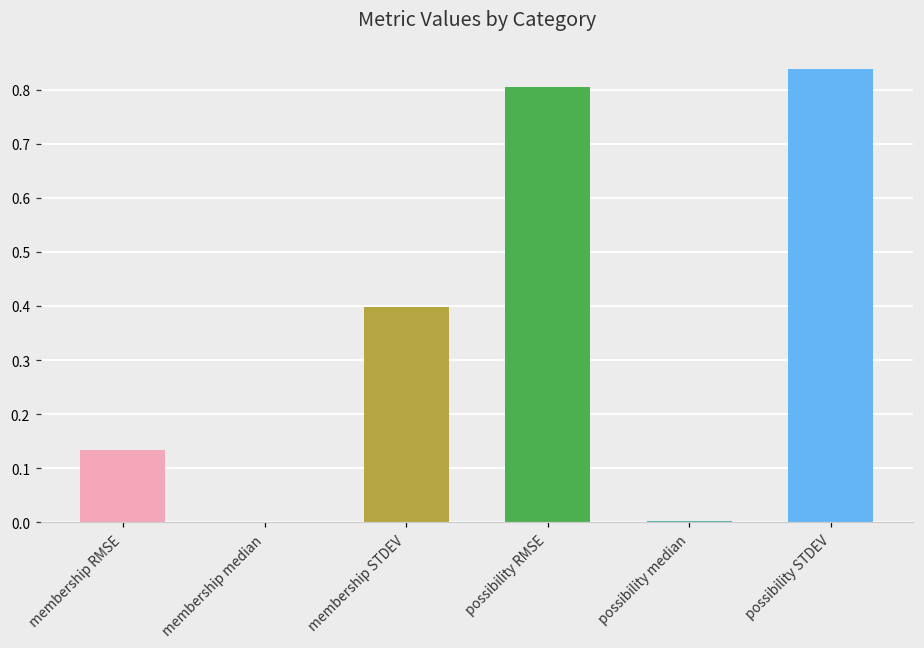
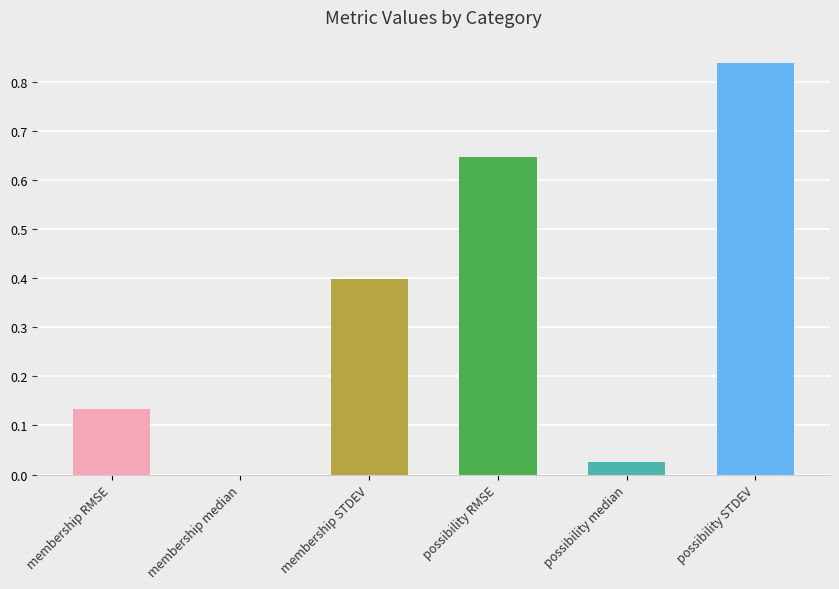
  {
    "membership RMSE": 0.13,
    "membership STDEV": 0.40,
-   "possibility RMSE": 0.81,
-   "possibility median": 0.00,
+   "possibility RMSE": 0.65,
+   "possibility median": 0.03,
    "possibility STDEV": 0.84
  }
